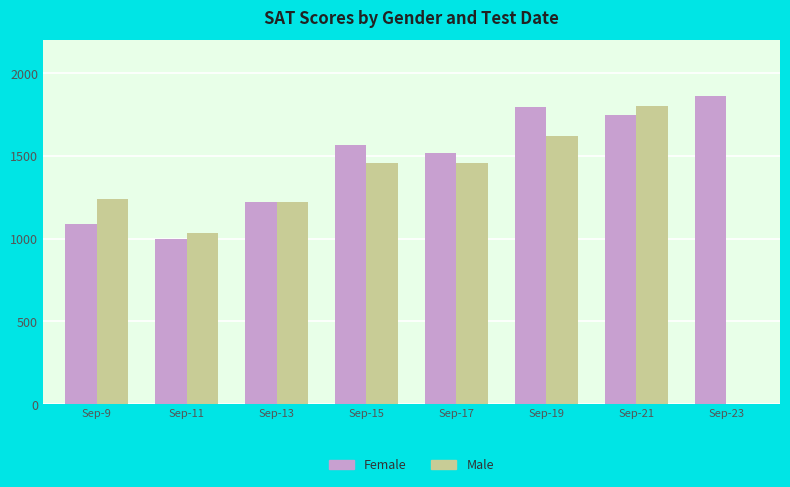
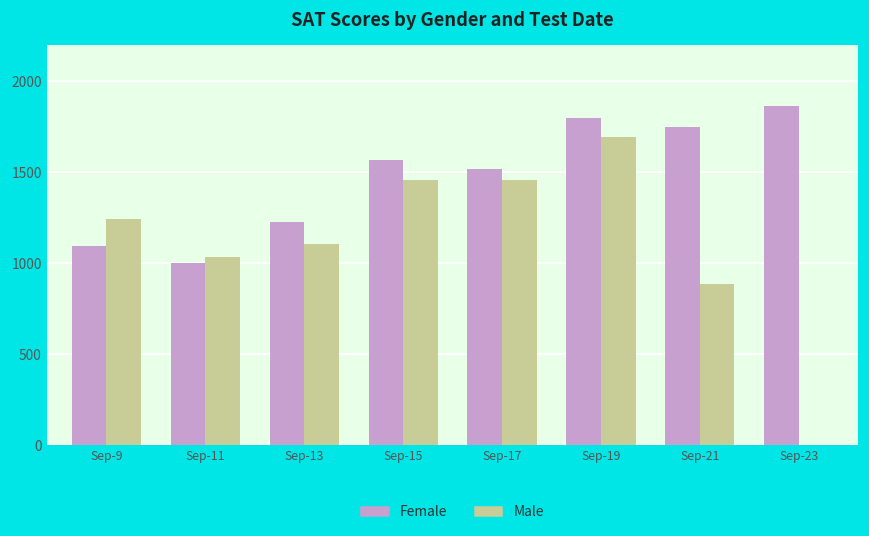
  {
    "Female": {
      "Sep-9": 1090,
      "Sep-11": 1000,
      "Sep-13": 1220,
      "Sep-15": 1570,
      "Sep-17": 1520,
      "Sep-19": 1800,
      "Sep-21": 1750,
      "Sep-23": 1860
    },
    "Male": {
      "Sep-9": 1240,
      "Sep-11": 1030,
-     "Sep-13": 1220,
+     "Sep-13": 1110,
      "Sep-15": 1460,
      "Sep-17": 1460,
-     "Sep-19": 1620,
-     "Sep-21": 1810,
+     "Sep-19": 1690,
+     "Sep-21": 880,
      "Sep-23": 0
    }
  }
